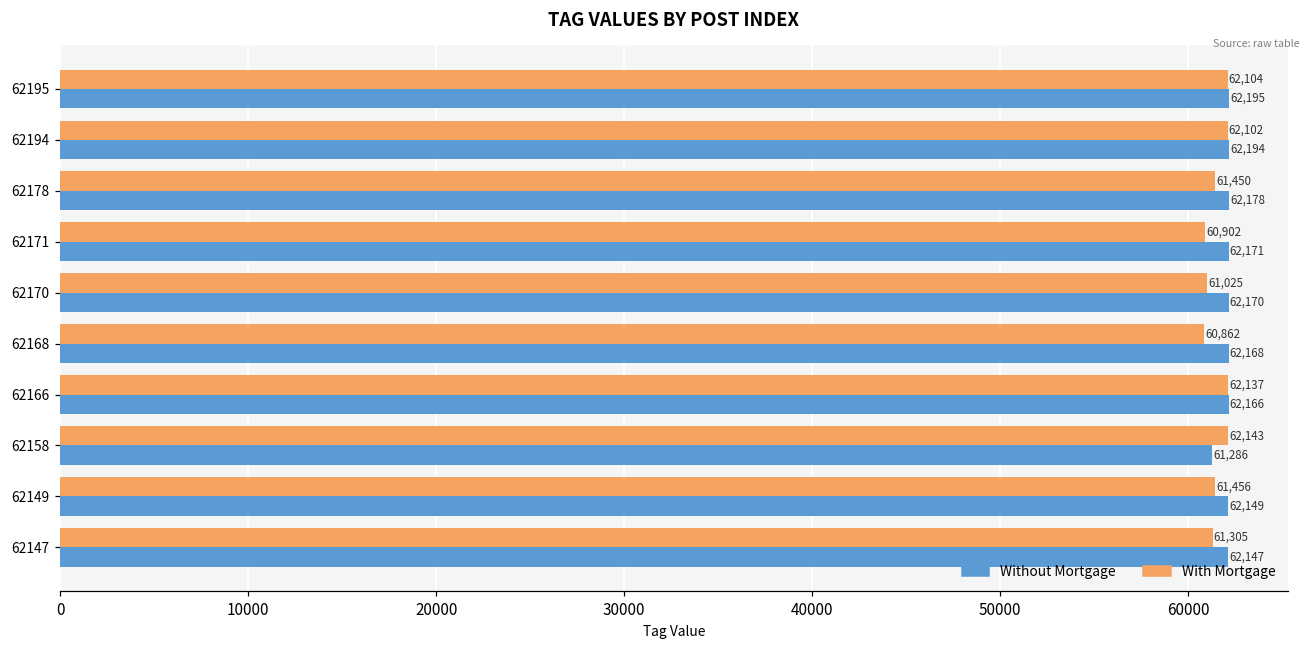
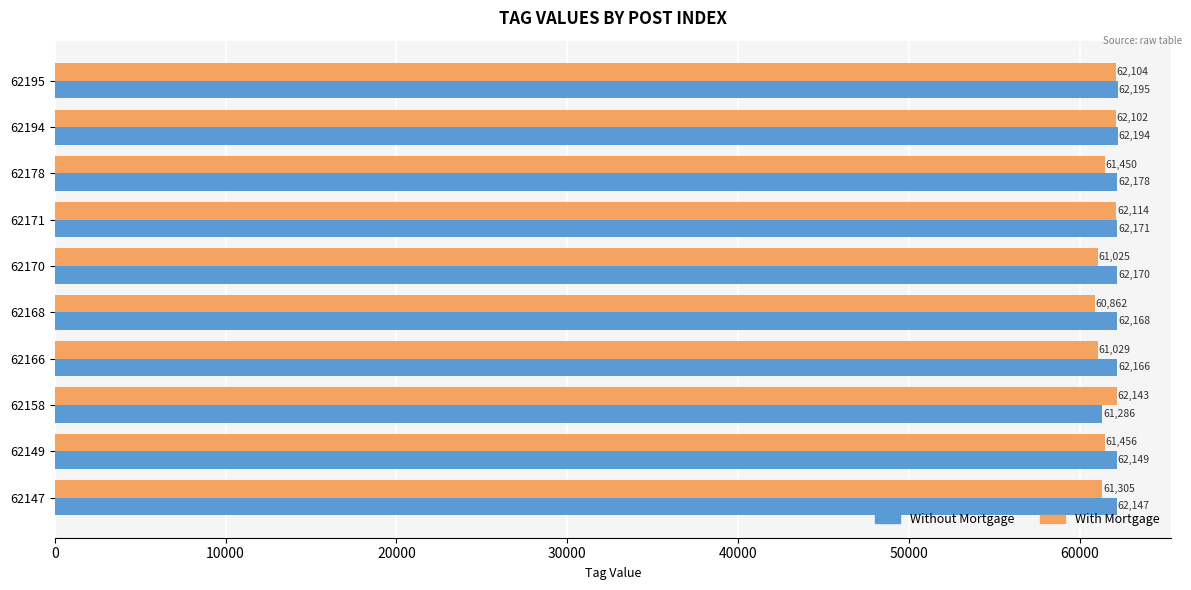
  {
    "Without Mortgage": {
      "62195": "62,195",
      "62194": "62,194",
      "62178": "62,178",
      "62171": "62,171",
      "62170": "62,170",
      "62168": "62,168",
      "62166": "62,166",
      "62158": "61,286",
      "62149": "62,149",
      "62147": "62,147"
    },
    "With Mortgage": {
      "62195": "62,104",
      "62194": "62,102",
      "62178": "61,450",
-     "62171": "60,902",
+     "62171": "62,114",
      "62170": "61,025",
      "62168": "60,862",
-     "62166": "62,137",
+     "62166": "61,029",
      "62158": "62,143",
      "62149": "61,456",
      "62147": "61,305"
    }
  }
